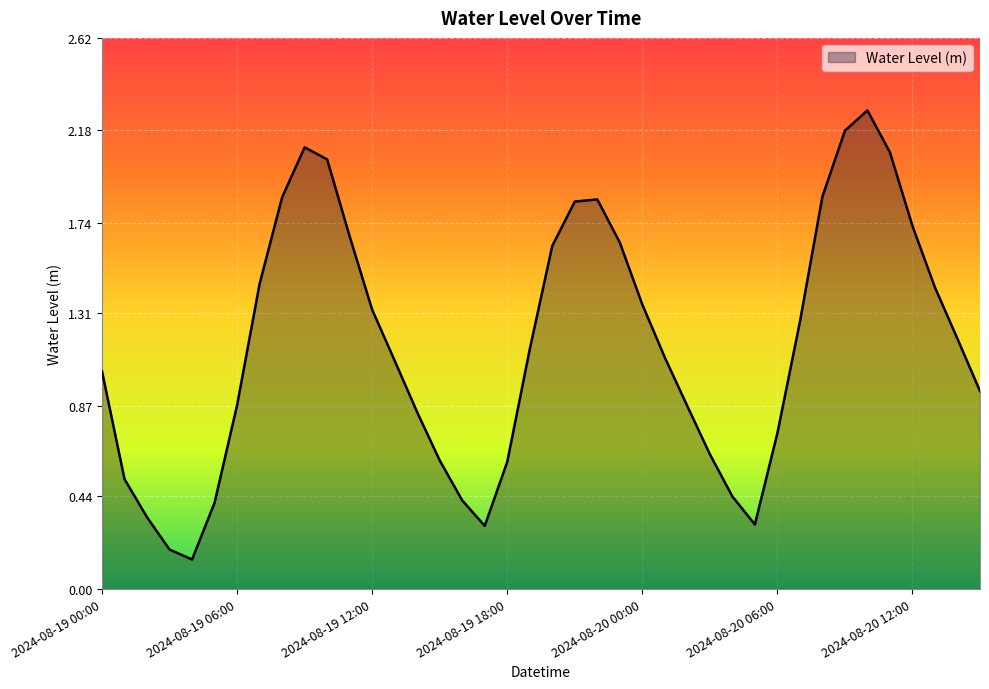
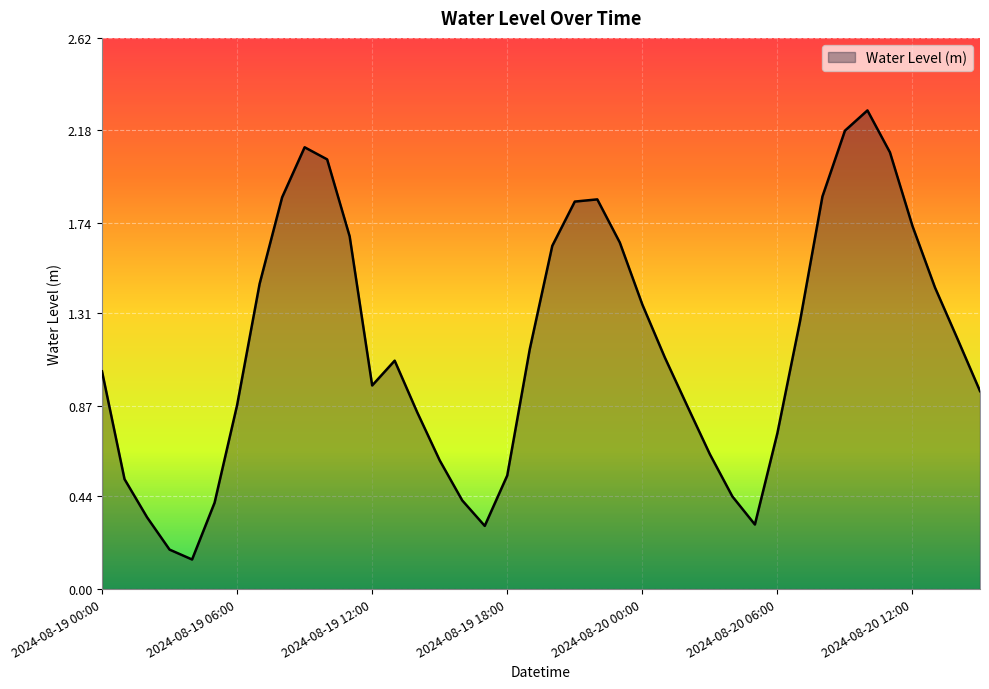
  {
    "2024-08-19 00:00": 1.03,
    "2024-08-19 06:00": 0.87,
-   "2024-08-19 12:00": 1.33,
-   "2024-08-19 18:00": 0.60,
+   "2024-08-19 12:00": 0.97,
+   "2024-08-19 18:00": 0.54,
    "2024-08-20 00:00": 1.35,
    "2024-08-20 06:00": 0.74,
    "2024-08-20 12:00": 1.73
  }
